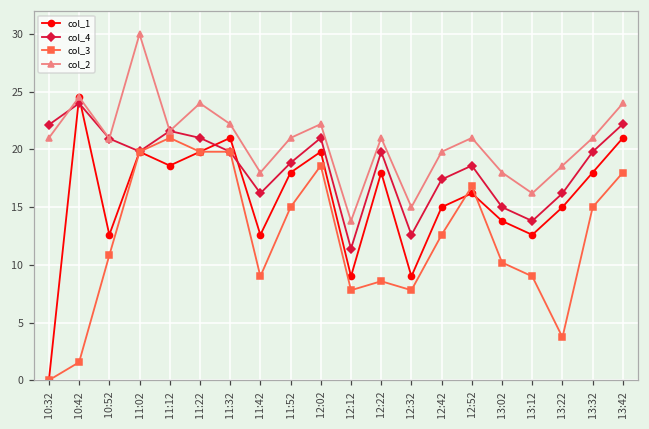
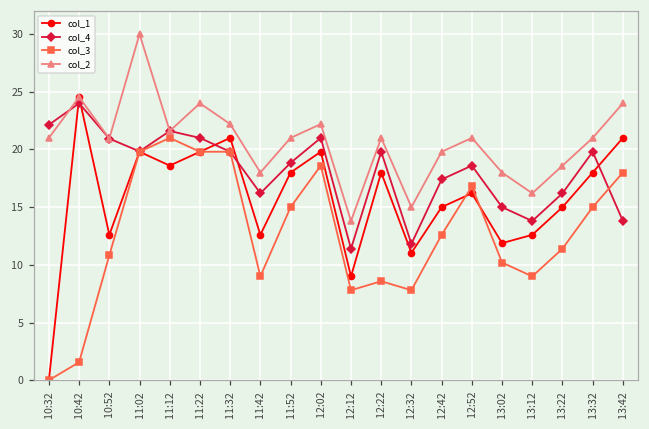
  {
    "col_1": {
      "10:52": 12.6,
      "11:12": 18.6,
      "11:32": 21.0,
      "11:42": 12.6,
      "11:52": 18.0,
      "12:02": 19.8,
      "12:12": 9.0,
      "12:22": 18.0,
-     "12:32": 9.0,
+     "12:32": 11.0,
      "12:42": 15.0,
      "12:52": 16.2,
-     "13:02": 13.8,
+     "13:02": 11.9,
      "13:12": 12.6,
      "13:22": 15.0,
      "13:32": 18.0,
      "13:42": 21.0
    },
    "col_4": {
      "10:32": 22.1,
      "10:42": 24.0,
      "11:22": 21.0,
      "11:42": 16.2,
      "11:52": 18.8,
      "12:02": 21.0,
      "12:12": 11.4,
      "12:22": 19.8,
-     "12:32": 12.6,
+     "12:32": 11.8,
      "12:42": 17.4,
      "12:52": 18.6,
      "13:02": 15.0,
      "13:12": 13.8,
      "13:22": 16.2,
      "13:32": 19.8,
-     "13:42": 22.2
+     "13:42": 13.8
    },
    "col_3": {
      "10:42": 1.6,
      "10:52": 10.8,
      "11:12": 21.0,
      "11:42": 9.0,
      "11:52": 15.0,
      "12:02": 18.6,
      "12:12": 7.8,
      "12:22": 8.6,
      "12:32": 7.8,
      "12:42": 12.6,
      "12:52": 16.8,
      "13:02": 10.2,
      "13:12": 9.0,
-     "13:22": 3.7,
+     "13:22": 11.4,
      "13:32": 15.0,
      "13:42": 18.0
    },
    "col_2": {
      "10:32": 21.0,
      "11:02": 30.0,
      "11:22": 24.0,
      "11:32": 22.2,
      "11:42": 18.0,
      "11:52": 21.0,
      "12:02": 22.2,
      "12:12": 13.8,
      "12:22": 21.0,
      "12:32": 15.0,
      "12:42": 19.8,
      "12:52": 21.0,
      "13:02": 18.0,
      "13:12": 16.2,
      "13:22": 18.6,
      "13:32": 21.0,
      "13:42": 24.0
    }
  }
